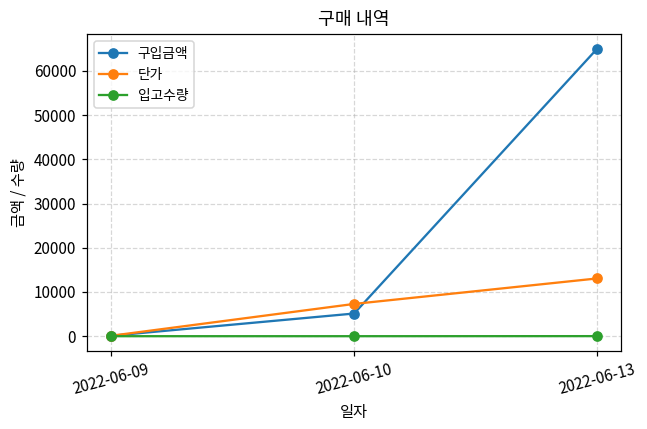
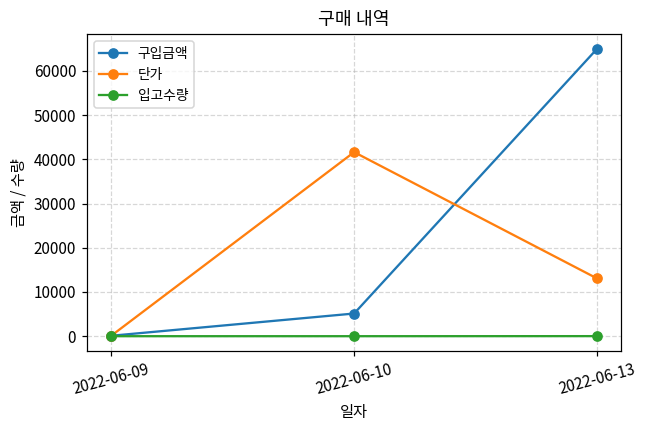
  {
    "구입금액": {
      "2022-06-10": 5000,
      "2022-06-13": 65000
    },
    "단가": {
-     "2022-06-10": 7000,
+     "2022-06-10": 42000,
      "2022-06-13": 13000
    },
    "입고수량": {
      "2022-06-10": 0,
      "2022-06-13": 0
    }
  }
